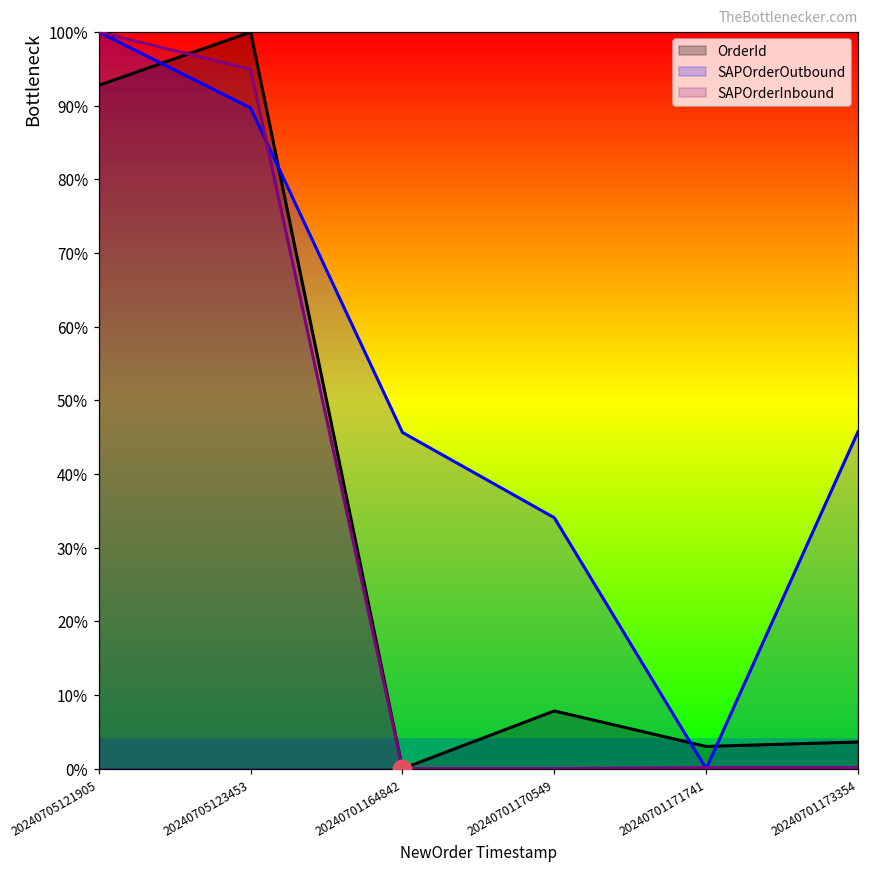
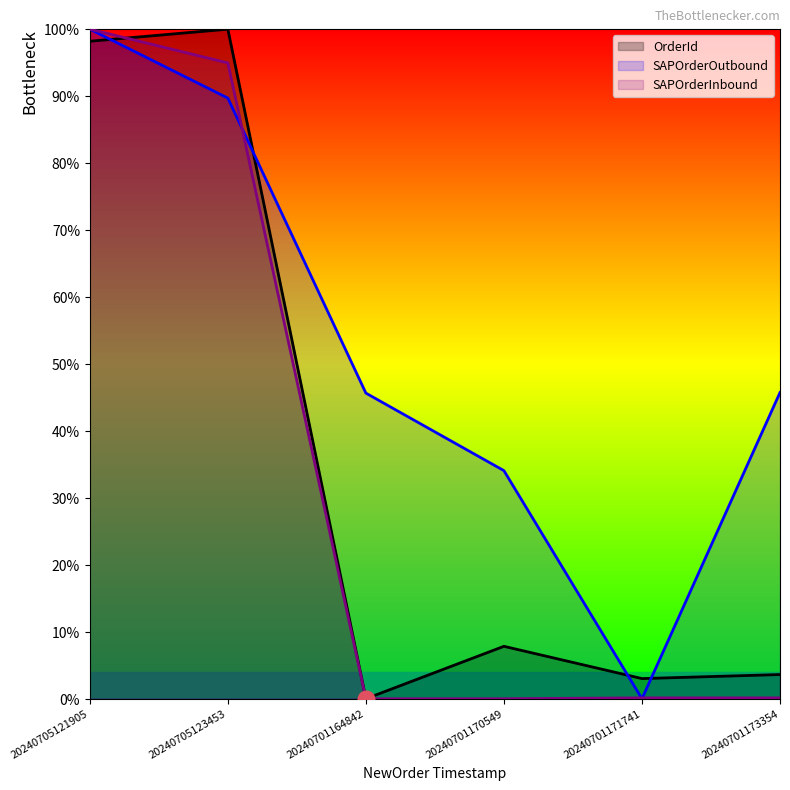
  {
    "OrderId": {
-     "20240705121905": "93%",
+     "20240705121905": "98%",
      "20240705123453": "100%",
      "20240701170549": "8%"
    }
  }
